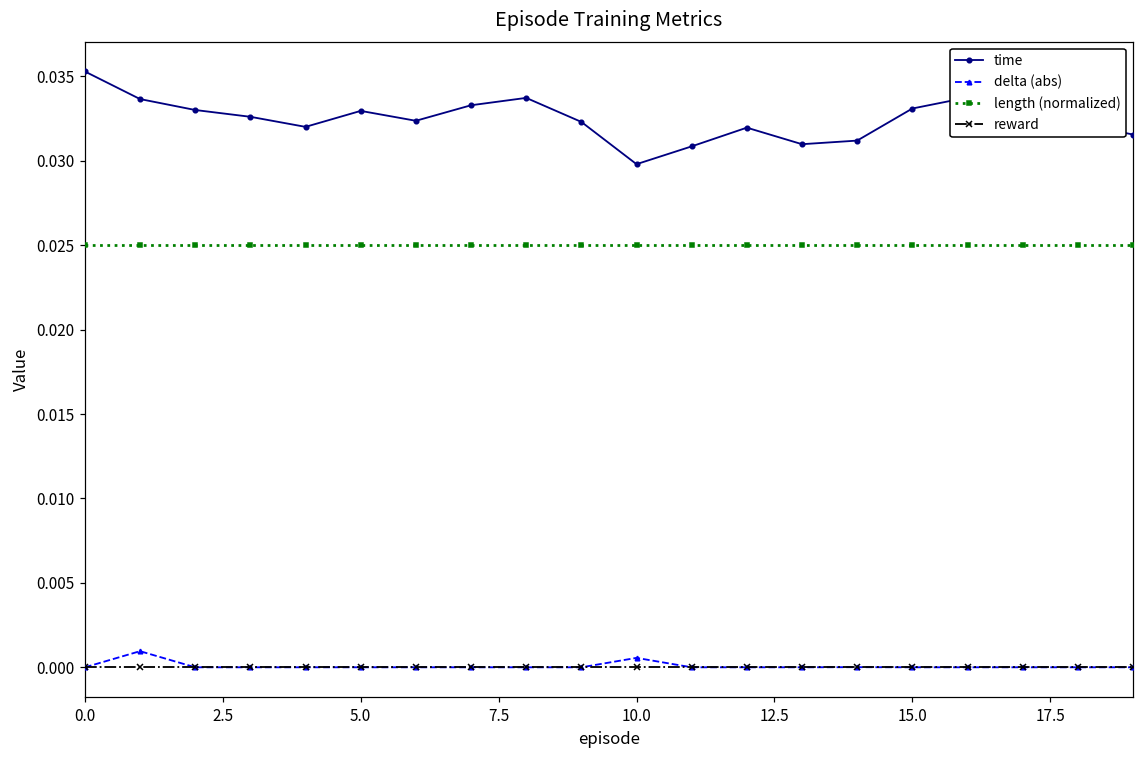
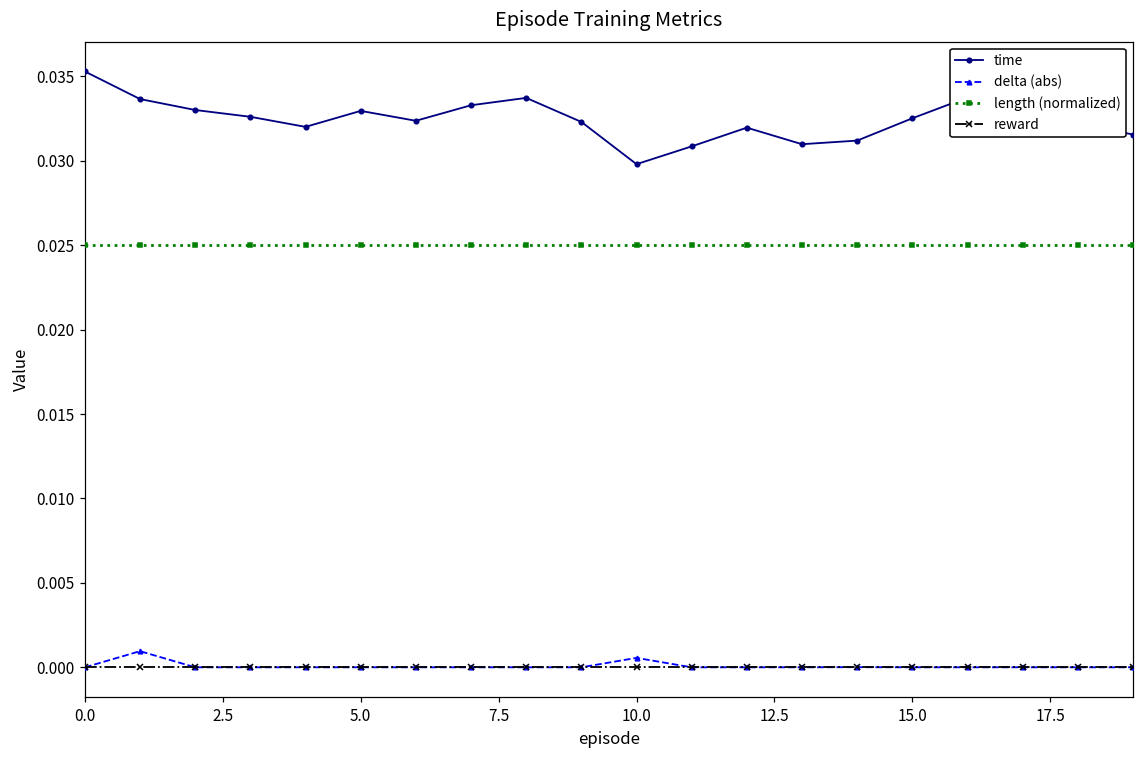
  {
    "time": {
      "0.0": 0.0353,
      "5.0": 0.0330,
      "10.0": 0.0298,
-     "15.0": 0.0331
+     "15.0": 0.0325
    },
    "delta (abs)": {
      "10.0": 0.0006
    },
    "length (normalized)": {
      "0.0": 0.0250,
      "5.0": 0.0250,
      "10.0": 0.0250,
      "15.0": 0.0250
    },
    "reward": {
      "10.0": 0.0000
    }
  }
